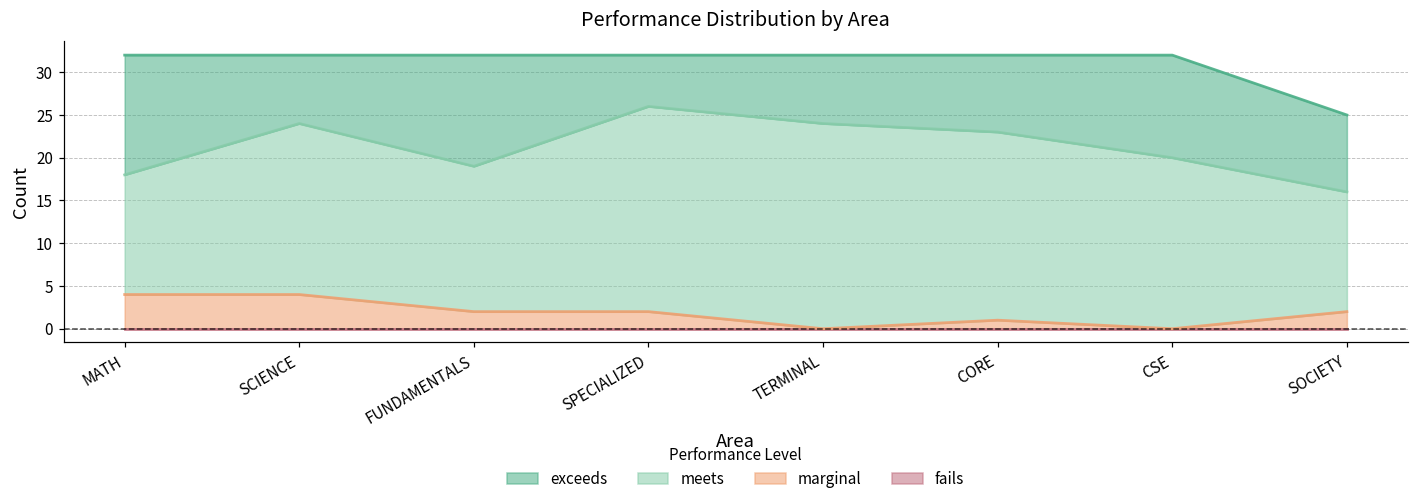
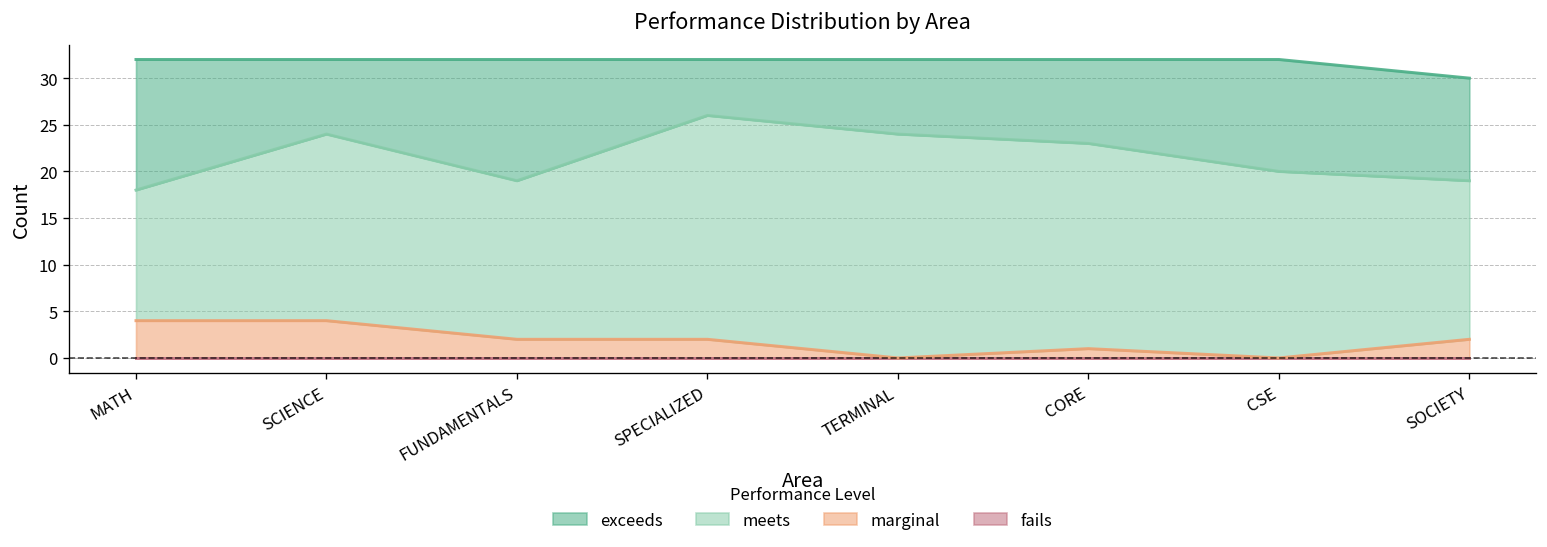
  {
    "meets": {
      "MATH": 14,
      "SCIENCE": 20,
      "FUNDAMENTALS": 17,
      "SPECIALIZED": 24,
      "TERMINAL": 24,
      "CORE": 22,
      "CSE": 20,
-     "SOCIETY": 14
+     "SOCIETY": 17
    },
    "exceeds": {
      "MATH": 14,
      "SCIENCE": 8,
      "FUNDAMENTALS": 13,
      "SPECIALIZED": 6,
      "TERMINAL": 8,
      "CORE": 9,
      "CSE": 12,
-     "SOCIETY": 9
+     "SOCIETY": 11
    }
  }
